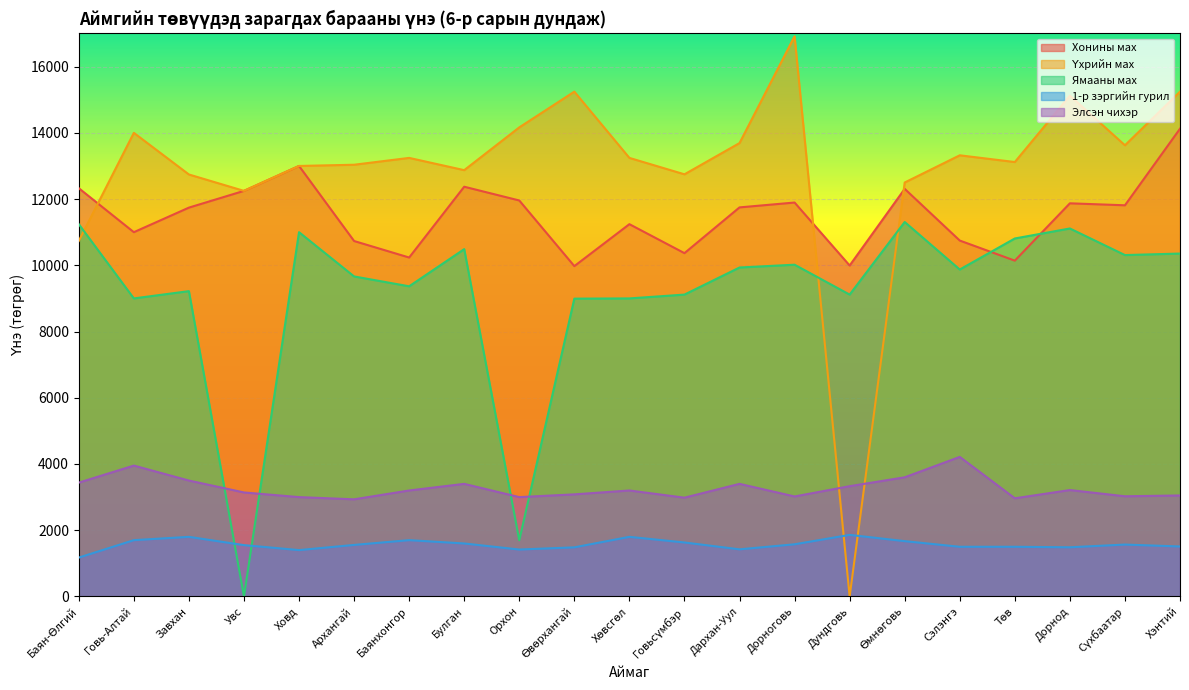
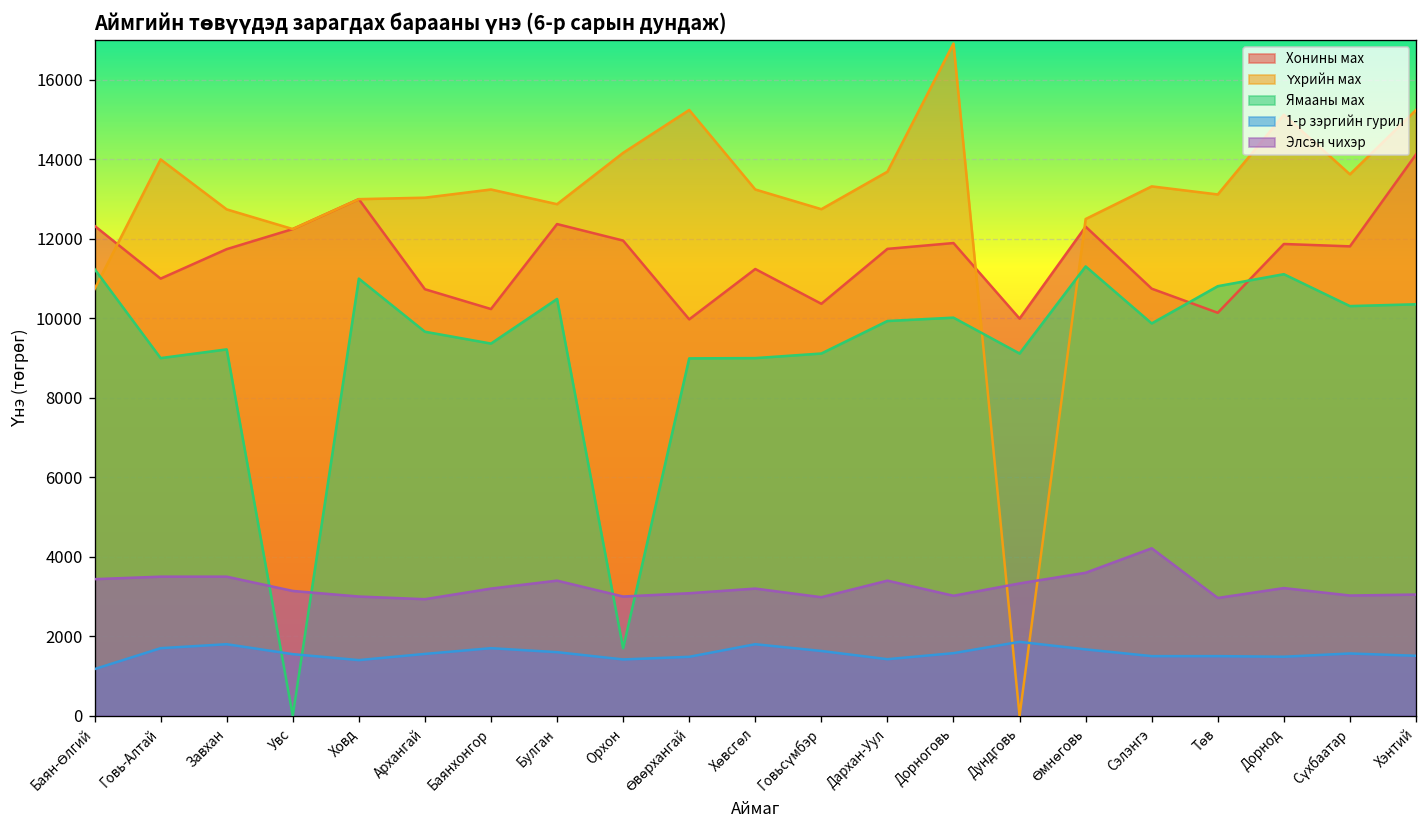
  {
    "Хонины мах": {
      "Баян-Өлгий": 12300,
      "Говь-Алтай": 11000,
      "Завхан": 11700,
      "Архангай": 10700,
      "Баянхонгор": 10200,
      "Булган": 12400,
      "Орхон": 12000,
      "Өвөрхангай": 10000,
      "Хөвсгөл": 11200,
      "Говьсүмбэр": 10400,
      "Дархан-Уул": 11700,
      "Дорноговь": 11900,
      "Дундговь": 10000,
      "Өмнөговь": 12300,
      "Сэлэнгэ": 10700,
      "Төв": 10100,
      "Дорнод": 11900,
      "Сүхбаатар": 11800,
      "Хэнтий": 14100
    },
    "Үхрийн мах": {
      "Баян-Өлгий": 10700,
      "Говь-Алтай": 14000,
      "Завхан": 12700,
      "Архангай": 13000,
      "Баянхонгор": 13200,
      "Булган": 12900,
      "Орхон": 14200,
      "Өвөрхангай": 15200,
      "Хөвсгөл": 13200,
      "Говьсүмбэр": 12700,
      "Дархан-Уул": 13700,
      "Дорноговь": 16900,
      "Дундговь": 0,
      "Өмнөговь": 12500,
      "Сэлэнгэ": 13300,
      "Төв": 13100,
      "Сүхбаатар": 13600,
      "Хэнтий": 15200
    },
    "Ямааны мах": {
      "Баян-Өлгий": 11200,
      "Говь-Алтай": 9000,
      "Завхан": 9200,
      "Увс": 0,
      "Ховд": 11000,
      "Архангай": 9700,
      "Баянхонгор": 9400,
      "Булган": 10500,
      "Орхон": 1700,
      "Өвөрхангай": 9000,
      "Хөвсгөл": 9000,
      "Говьсүмбэр": 9100,
      "Дархан-Уул": 9900,
      "Дорноговь": 10000,
      "Дундговь": 9100,
      "Өмнөговь": 11300,
      "Сэлэнгэ": 9900,
      "Төв": 10800,
      "Дорнод": 11100,
      "Сүхбаатар": 10300,
      "Хэнтий": 10400
    },
    "1-р зэргийн гурил": {
      "Баян-Өлгий": 1200,
      "Говь-Алтай": 1700,
      "Завхан": 1800,
      "Увс": 1600,
      "Ховд": 1400,
      "Архангай": 1600,
      "Баянхонгор": 1700,
      "Булган": 1600,
      "Орхон": 1400,
      "Өвөрхангай": 1500,
      "Хөвсгөл": 1800,
      "Говьсүмбэр": 1600,
      "Дархан-Уул": 1400,
      "Дорноговь": 1600,
      "Дундговь": 1900,
      "Өмнөговь": 1700,
      "Сэлэнгэ": 1500,
      "Төв": 1500,
      "Дорнод": 1500,
      "Сүхбаатар": 1600,
      "Хэнтий": 1500
    },
    "Элсэн чихэр": {
      "Баян-Өлгий": 3400,
-     "Говь-Алтай": 4000,
+     "Говь-Алтай": 3500,
      "Завхан": 3500,
      "Увс": 3100,
      "Ховд": 3000,
      "Архангай": 2900,
      "Баянхонгор": 3200,
      "Булган": 3400,
      "Орхон": 3000,
      "Өвөрхангай": 3100,
      "Хөвсгөл": 3200,
      "Говьсүмбэр": 3000,
      "Дархан-Уул": 3400,
      "Дорноговь": 3000,
      "Дундговь": 3300,
      "Өмнөговь": 3600,
      "Сэлэнгэ": 4200,
      "Төв": 3000,
      "Дорнод": 3200,
      "Сүхбаатар": 3000,
      "Хэнтий": 3000
    }
  }
